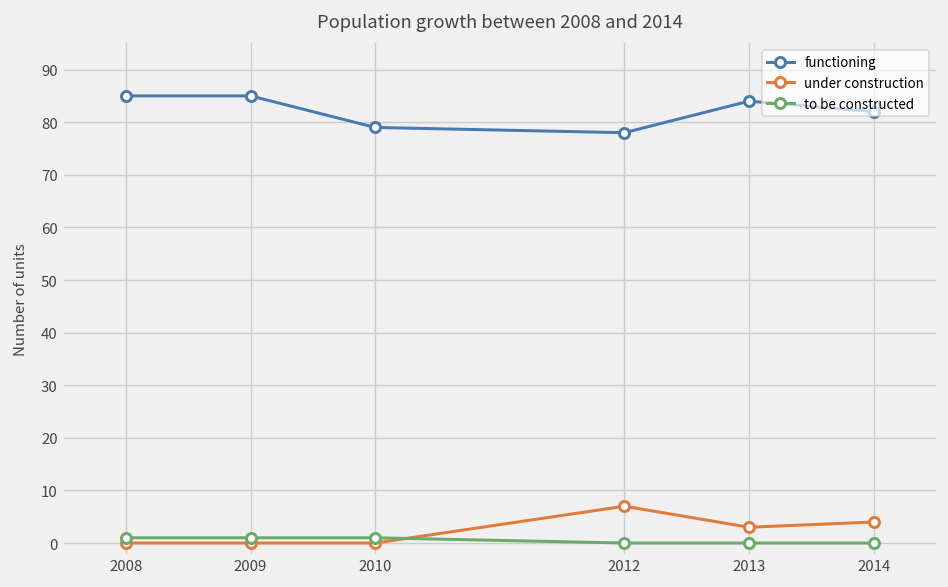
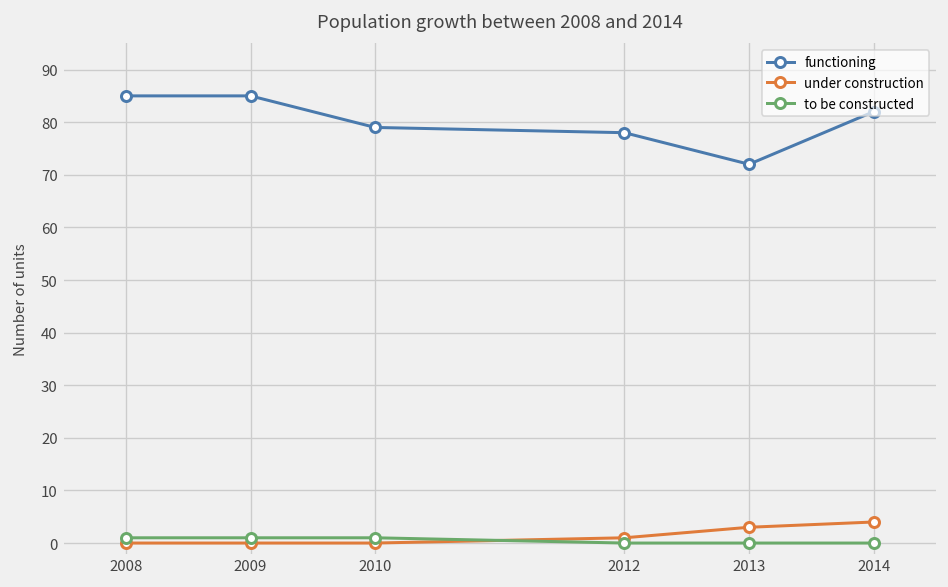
  {
    "functioning": {
      "2008": 85,
      "2009": 85,
      "2010": 79,
      "2012": 78,
-     "2013": 84,
+     "2013": 72,
      "2014": 82
    },
    "under construction": {
      "2008": 0,
      "2009": 0,
      "2010": 0,
-     "2012": 7,
+     "2012": 1,
      "2013": 3,
      "2014": 4
    },
    "to be constructed": {
      "2008": 1,
      "2009": 1,
      "2010": 1,
      "2012": 0,
      "2013": 0,
      "2014": 0
    }
  }
